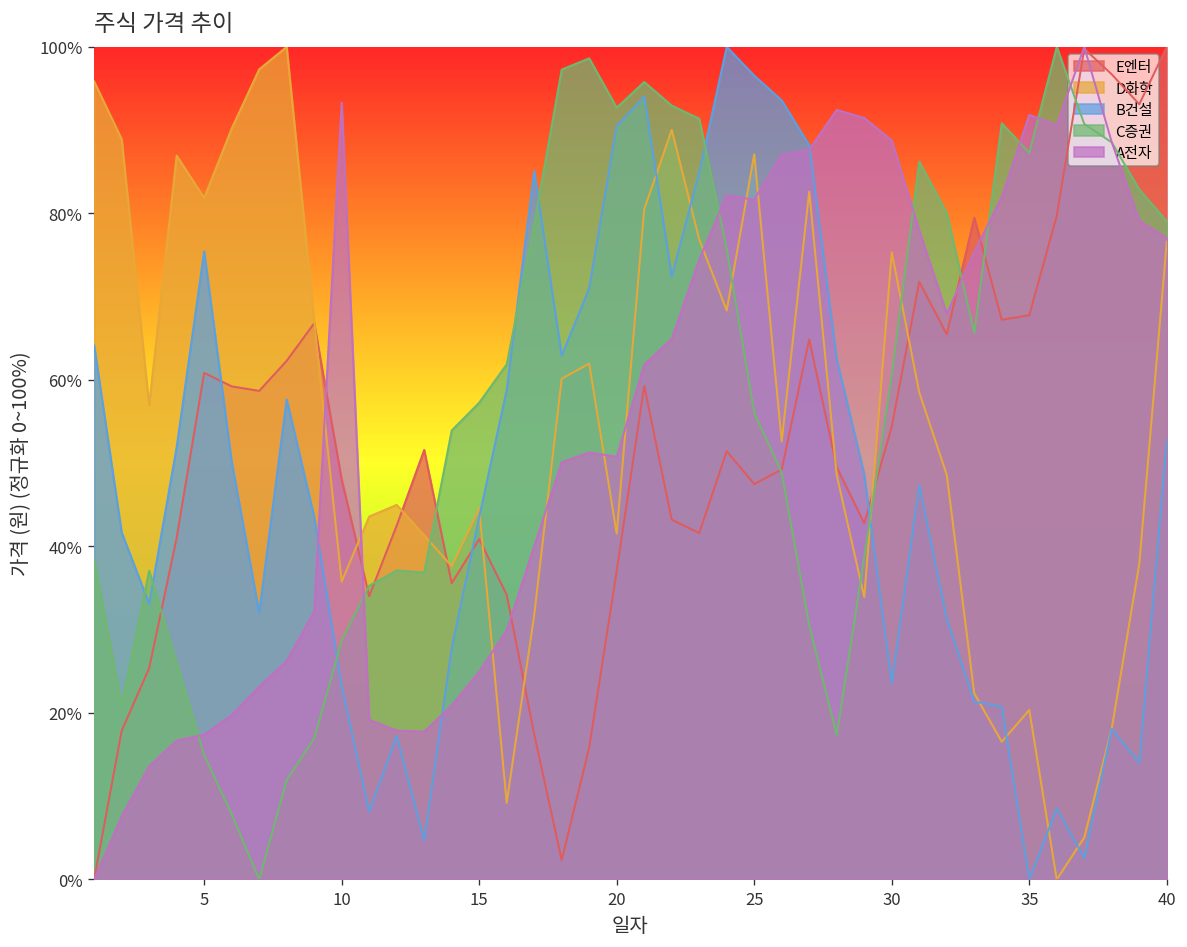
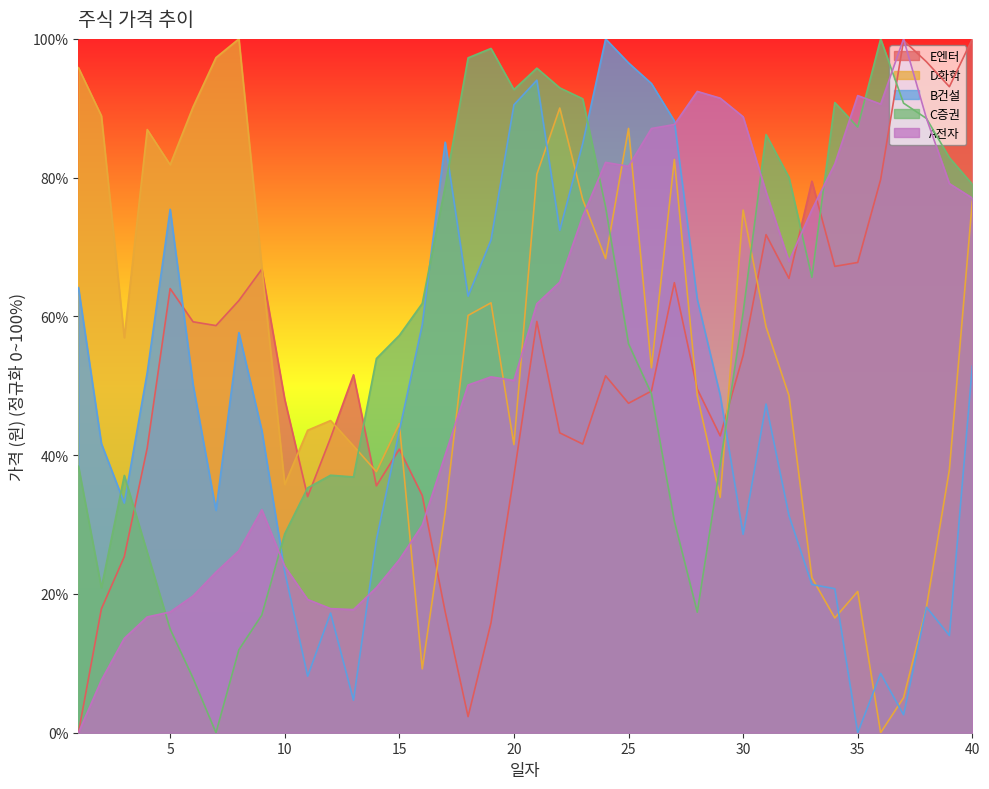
  {
    "E엔터": {
-     "5": "61%",
+     "5": "64%",
      "10": "48%",
      "15": "41%",
      "20": "37%",
      "25": "47%",
      "30": "54%",
      "35": "68%",
      "40": "100%"
    },
    "D화학": {
      "5": "82%",
      "10": "36%",
      "15": "45%",
      "20": "42%",
      "25": "87%",
      "30": "75%",
      "35": "20%",
      "40": "77%"
    },
    "B건설": {
      "5": "75%",
      "10": "23%",
      "15": "44%",
      "20": "90%",
      "25": "97%",
-     "30": "24%",
+     "30": "29%",
      "35": "0%",
      "40": "53%"
    },
    "C증권": {
      "5": "15%",
      "10": "29%",
      "15": "57%",
      "20": "93%",
      "25": "56%",
      "30": "61%",
      "35": "87%",
      "40": "79%"
    },
    "A전자": {
      "5": "17%",
-     "10": "93%",
+     "10": "24%",
      "15": "25%",
      "20": "51%",
      "25": "82%",
      "30": "89%",
      "35": "92%",
      "40": "77%"
    }
  }
